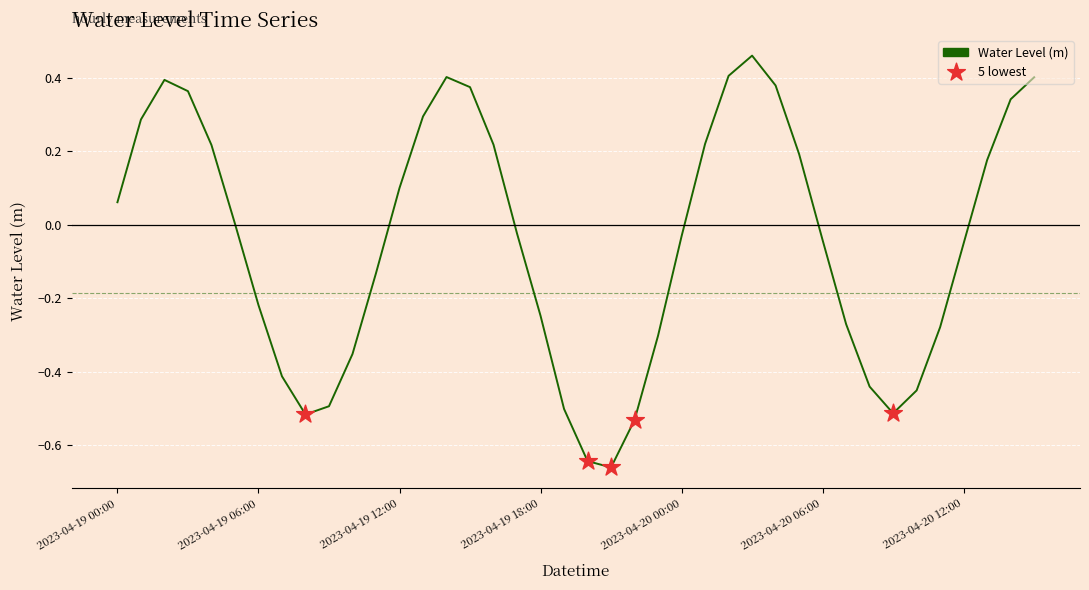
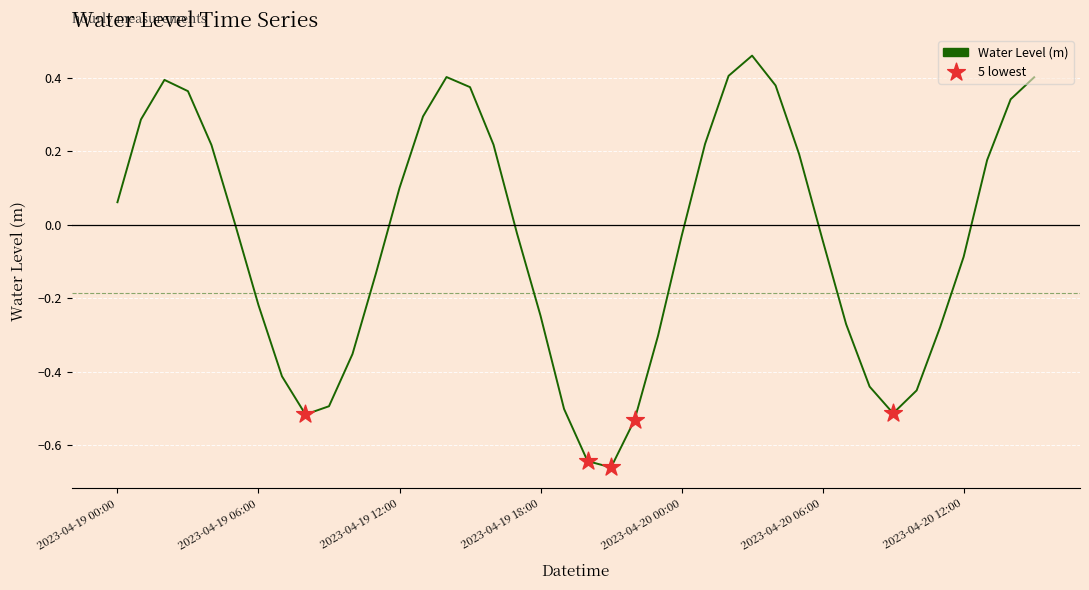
  {
    "Water Level (m)": {
      "2023-04-19 00:00": 0.06,
      "2023-04-19 06:00": -0.22,
      "2023-04-19 12:00": 0.10,
      "2023-04-19 18:00": -0.25,
      "2023-04-20 00:00": -0.03,
      "2023-04-20 06:00": -0.04,
-     "2023-04-20 12:00": -0.05
+     "2023-04-20 12:00": -0.09
    }
  }
